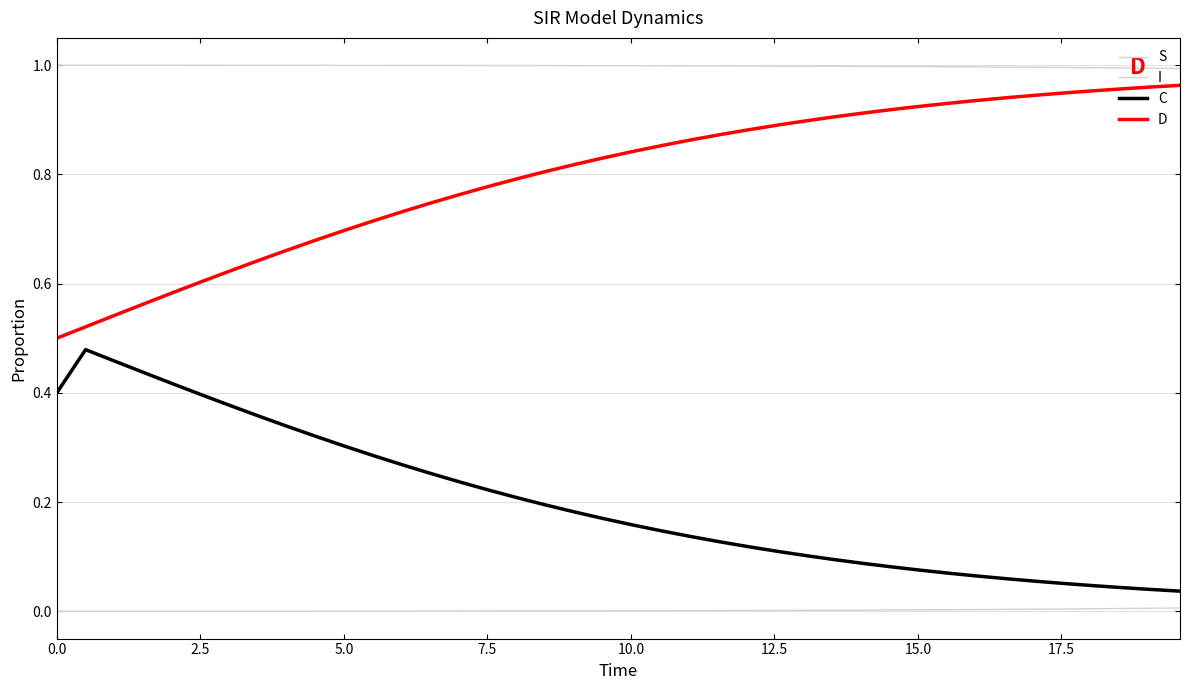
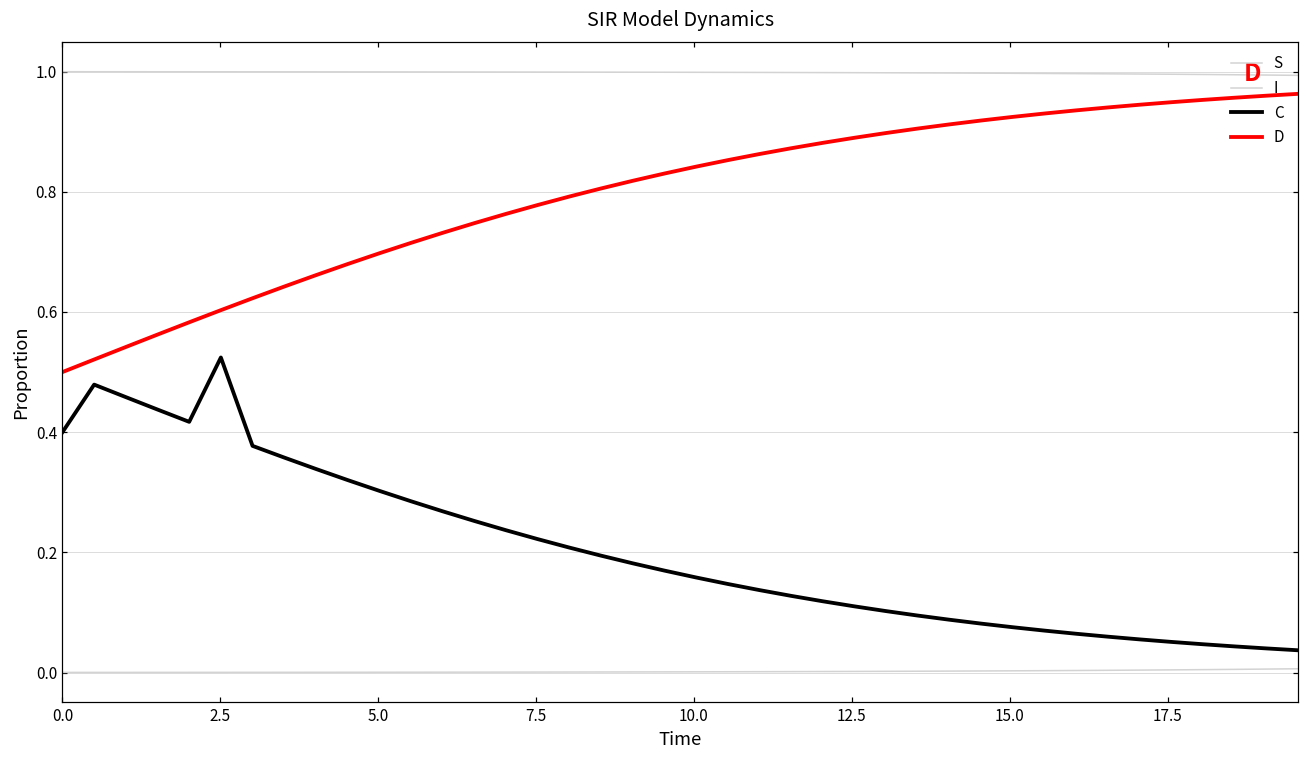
  {
    "C": {
      "0.0": 0.40,
-     "2.5": 0.40
+     "2.5": 0.52
    },
    "D": {
      "0.0": 0.50,
      "2.5": 0.60
    }
  }
